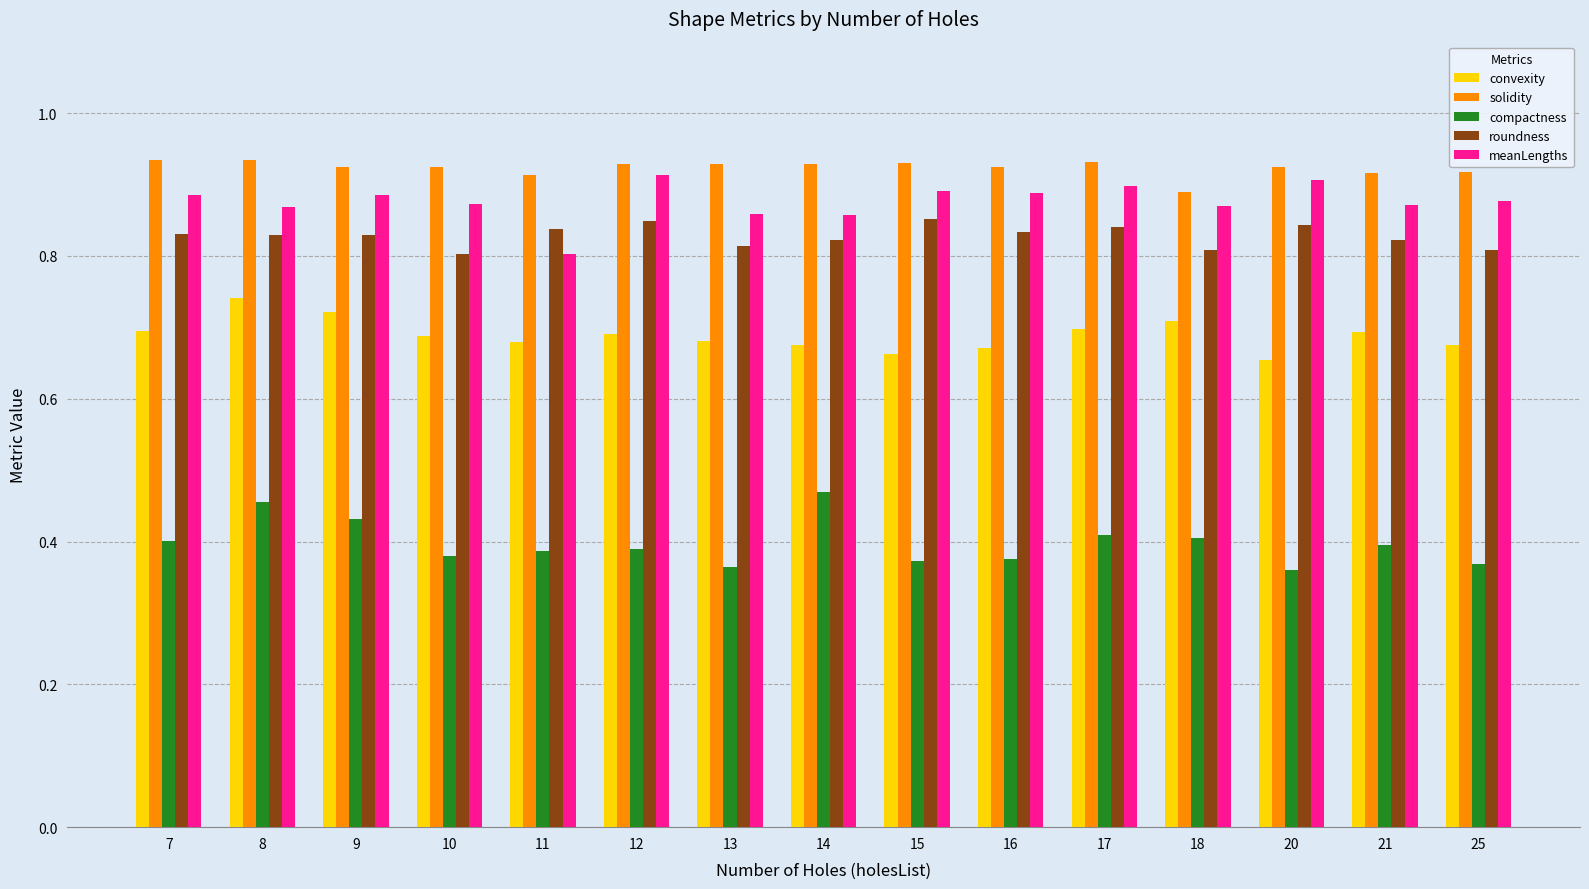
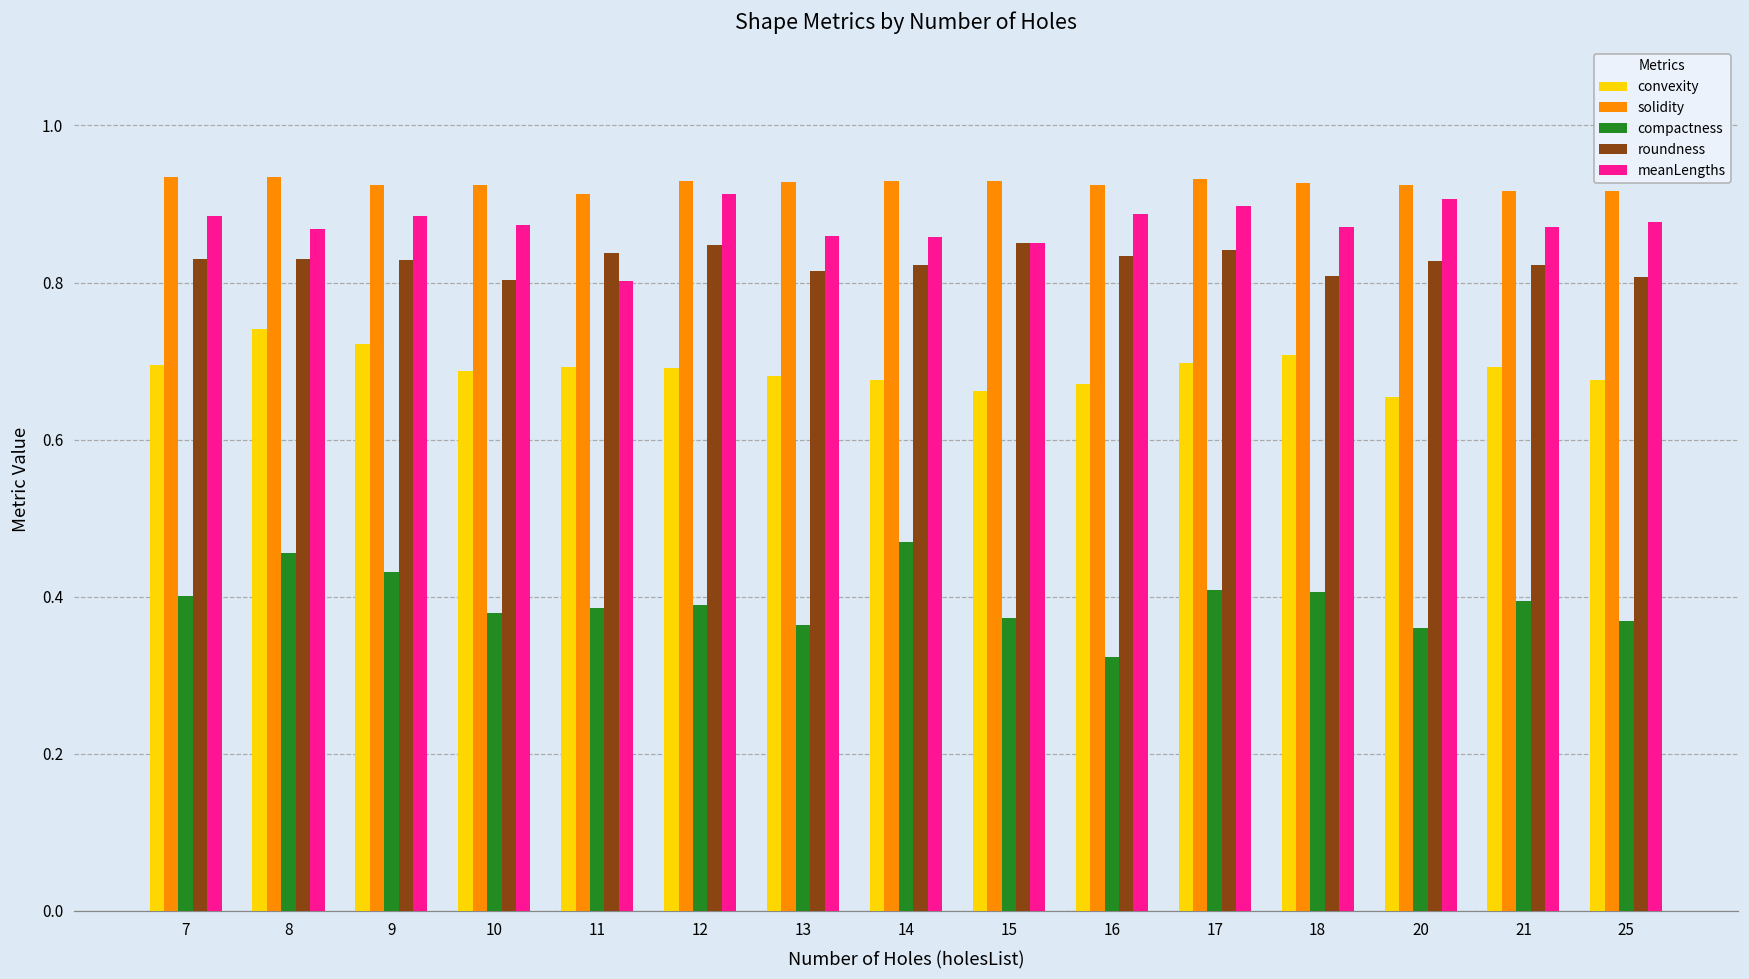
  {
    "convexity": {
      "7": 0.69,
      "8": 0.74,
      "9": 0.72,
      "10": 0.69,
-     "11": 0.68,
+     "11": 0.69,
      "12": 0.69,
      "13": 0.68,
      "14": 0.68,
      "15": 0.66,
      "16": 0.67,
      "17": 0.70,
      "18": 0.71,
      "20": 0.65,
      "21": 0.69,
      "25": 0.68
    },
    "solidity": {
      "7": 0.93,
      "8": 0.93,
      "9": 0.92,
      "10": 0.92,
      "11": 0.91,
      "12": 0.93,
      "13": 0.93,
      "14": 0.93,
      "15": 0.93,
      "16": 0.92,
      "17": 0.93,
-     "18": 0.89,
+     "18": 0.93,
      "20": 0.92,
      "21": 0.92,
      "25": 0.92
    },
    "compactness": {
      "7": 0.40,
      "8": 0.46,
      "9": 0.43,
      "10": 0.38,
      "11": 0.39,
      "12": 0.39,
      "13": 0.36,
      "14": 0.47,
      "15": 0.37,
-     "16": 0.38,
+     "16": 0.32,
      "17": 0.41,
      "18": 0.41,
      "20": 0.36,
      "21": 0.39,
      "25": 0.37
    },
    "roundness": {
      "7": 0.83,
      "8": 0.83,
      "9": 0.83,
      "10": 0.80,
      "11": 0.84,
      "12": 0.85,
      "13": 0.81,
      "14": 0.82,
      "15": 0.85,
      "16": 0.83,
      "17": 0.84,
      "18": 0.81,
-     "20": 0.84,
+     "20": 0.83,
      "21": 0.82,
      "25": 0.81
    },
    "meanLengths": {
      "7": 0.89,
      "8": 0.87,
      "9": 0.88,
      "10": 0.87,
      "11": 0.80,
      "12": 0.91,
      "13": 0.86,
      "14": 0.86,
-     "15": 0.89,
+     "15": 0.85,
      "16": 0.89,
      "17": 0.90,
      "18": 0.87,
      "20": 0.91,
      "21": 0.87,
      "25": 0.88
    }
  }
